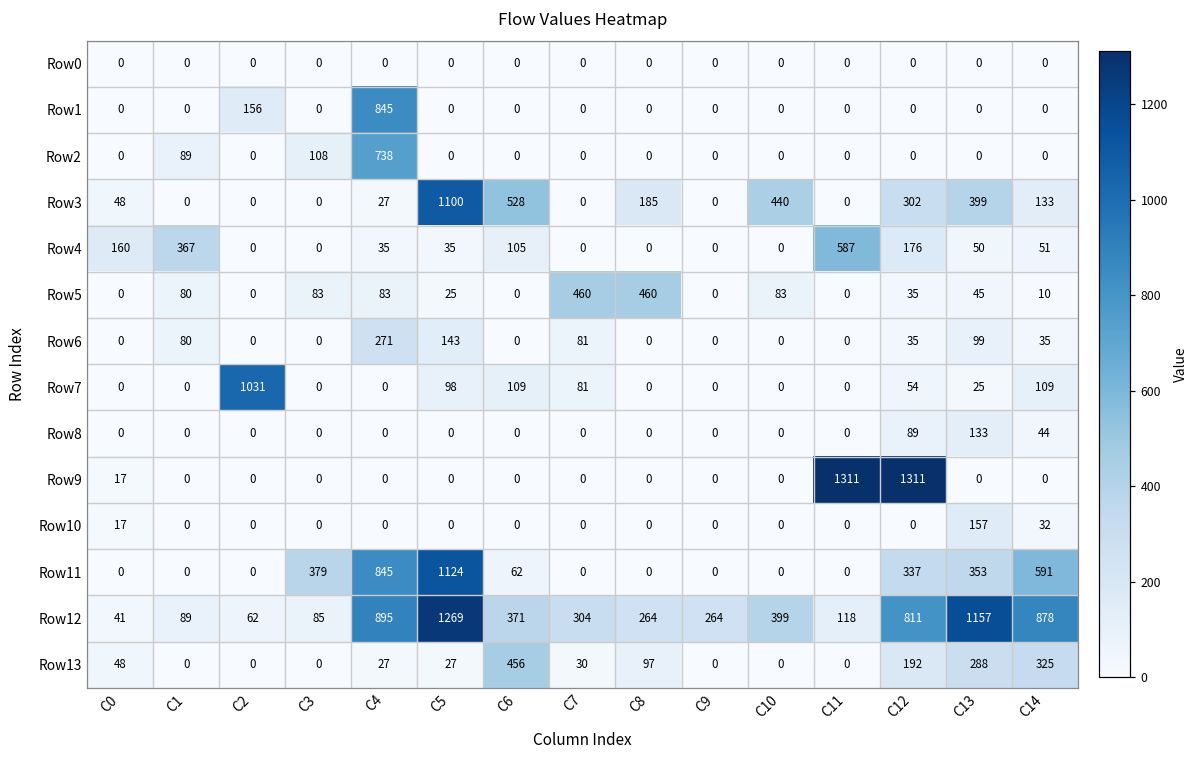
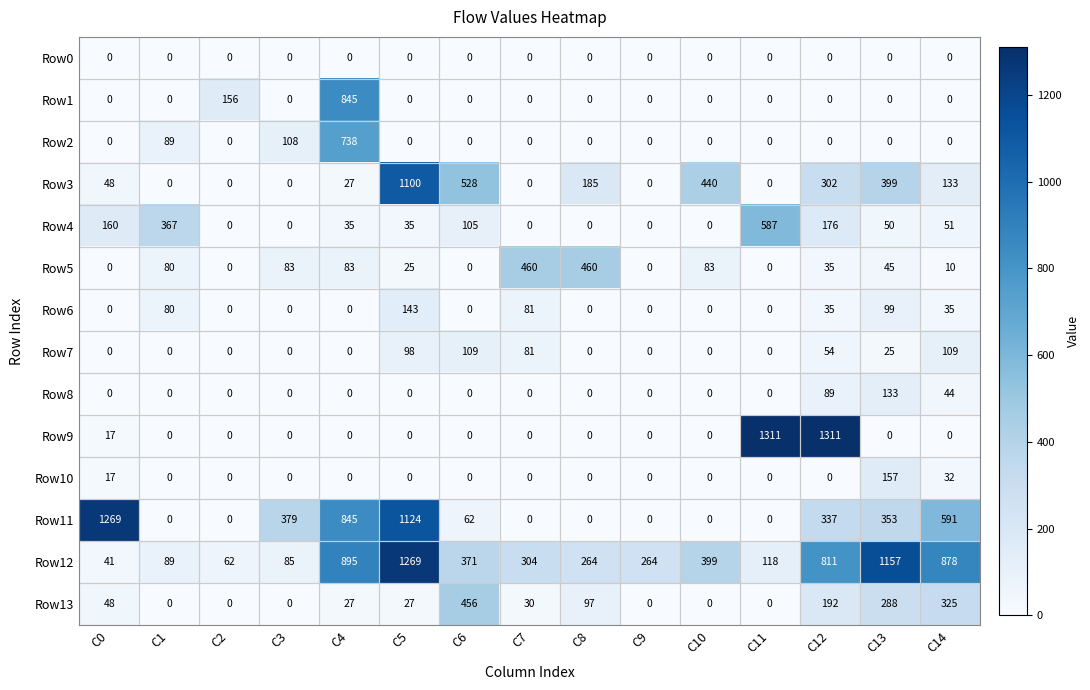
  {
    "Row6": {
      "C0": 0,
      "C1": 80,
      "C2": 0,
      "C3": 0,
-     "C4": 271,
+     "C4": 0,
      "C5": 143,
      "C6": 0,
      "C7": 81,
      "C8": 0,
      "C9": 0,
      "C10": 0,
      "C11": 0,
      "C12": 35,
      "C13": 99,
      "C14": 35
    },
    "Row7": {
      "C0": 0,
      "C1": 0,
-     "C2": 1031,
+     "C2": 0,
      "C3": 0,
      "C4": 0,
      "C5": 98,
      "C6": 109,
      "C7": 81,
      "C8": 0,
      "C9": 0,
      "C10": 0,
      "C11": 0,
      "C12": 54,
      "C13": 25,
      "C14": 109
    },
    "Row11": {
-     "C0": 0,
+     "C0": 1269,
      "C1": 0,
      "C2": 0,
      "C3": 379,
      "C4": 845,
      "C5": 1124,
      "C6": 62,
      "C7": 0,
      "C8": 0,
      "C9": 0,
      "C10": 0,
      "C11": 0,
      "C12": 337,
      "C13": 353,
      "C14": 591
    }
  }
